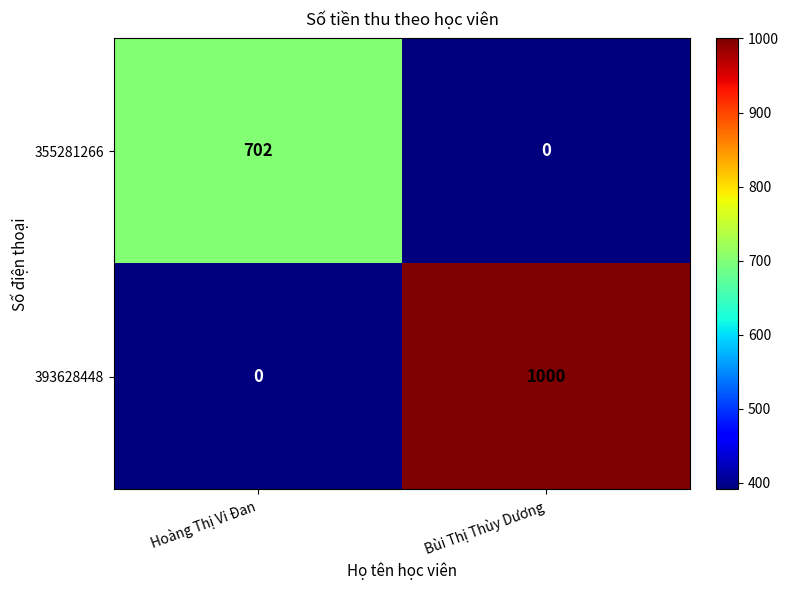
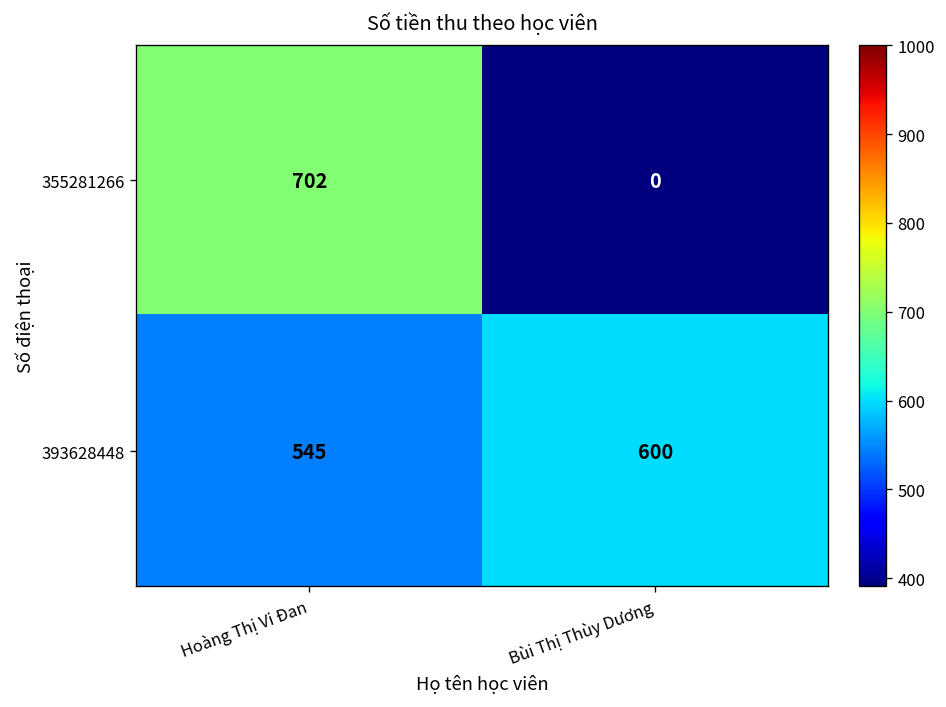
  {
    "355281266": {
      "Hoàng Thị Vi Đan": 702,
      "Bùi Thị Thùy Dương": 0
    },
    "393628448": {
-     "Hoàng Thị Vi Đan": 0,
-     "Bùi Thị Thùy Dương": 1000
+     "Hoàng Thị Vi Đan": 545,
+     "Bùi Thị Thùy Dương": 600
    }
  }
